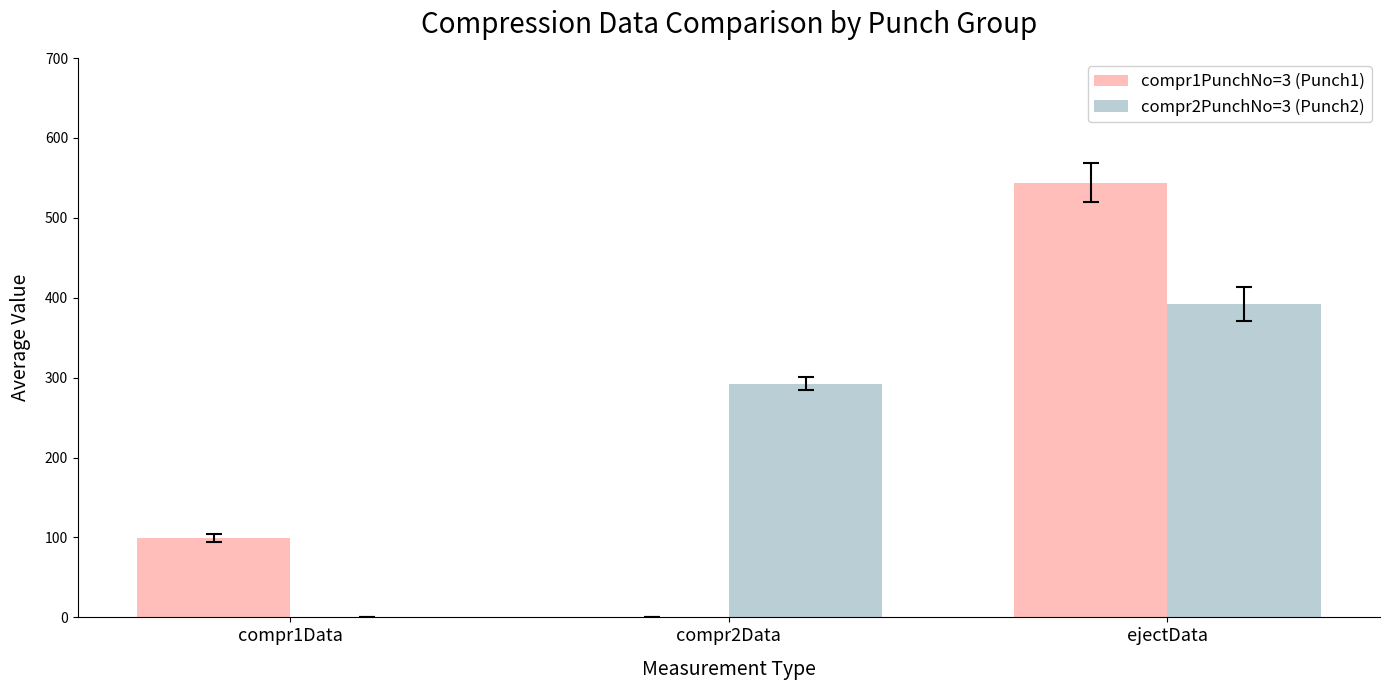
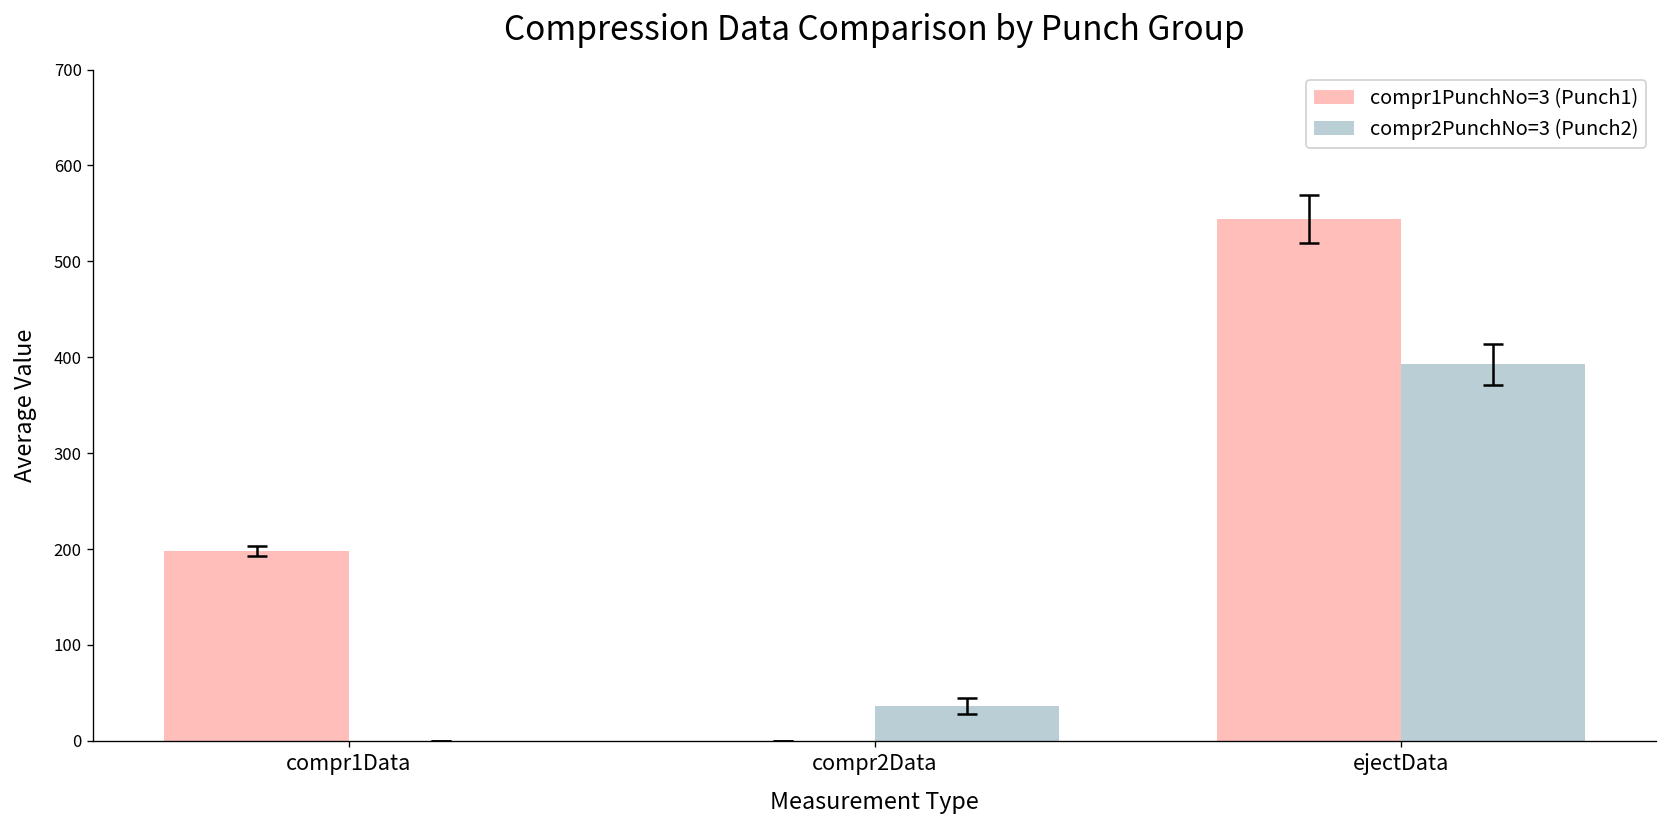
  {
    "compr1PunchNo=3 (Punch1)": {
-     "compr1Data": 100,
+     "compr1Data": 200,
      "compr2Data": 0,
      "ejectData": 540
    },
    "compr2PunchNo=3 (Punch2)": {
      "compr1Data": 0,
-     "compr2Data": 290,
+     "compr2Data": 40,
      "ejectData": 390
    }
  }
